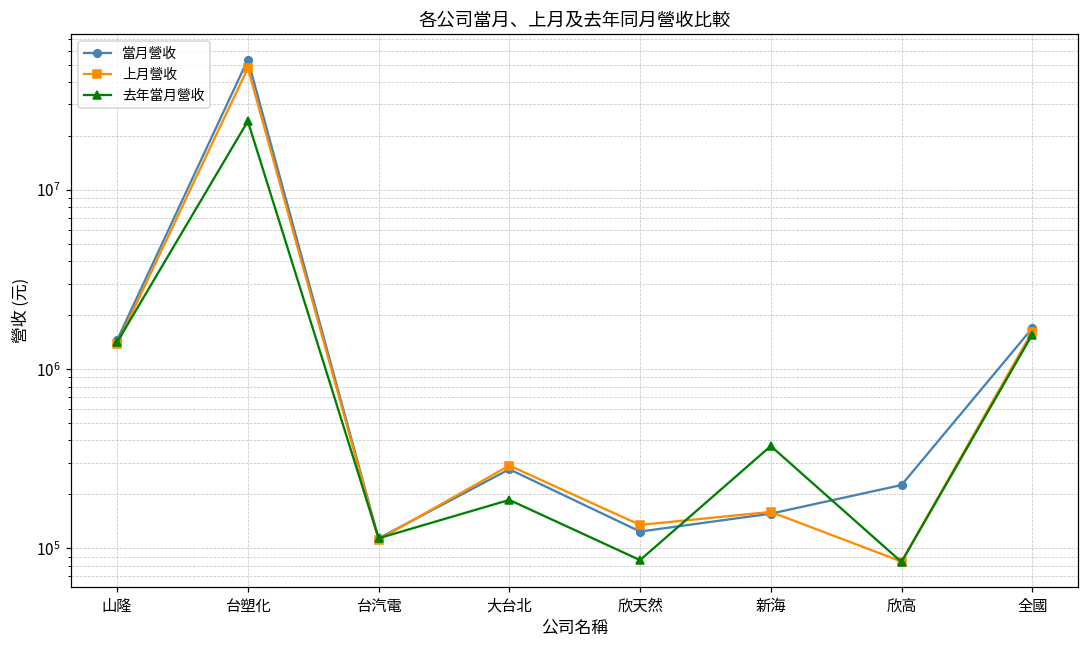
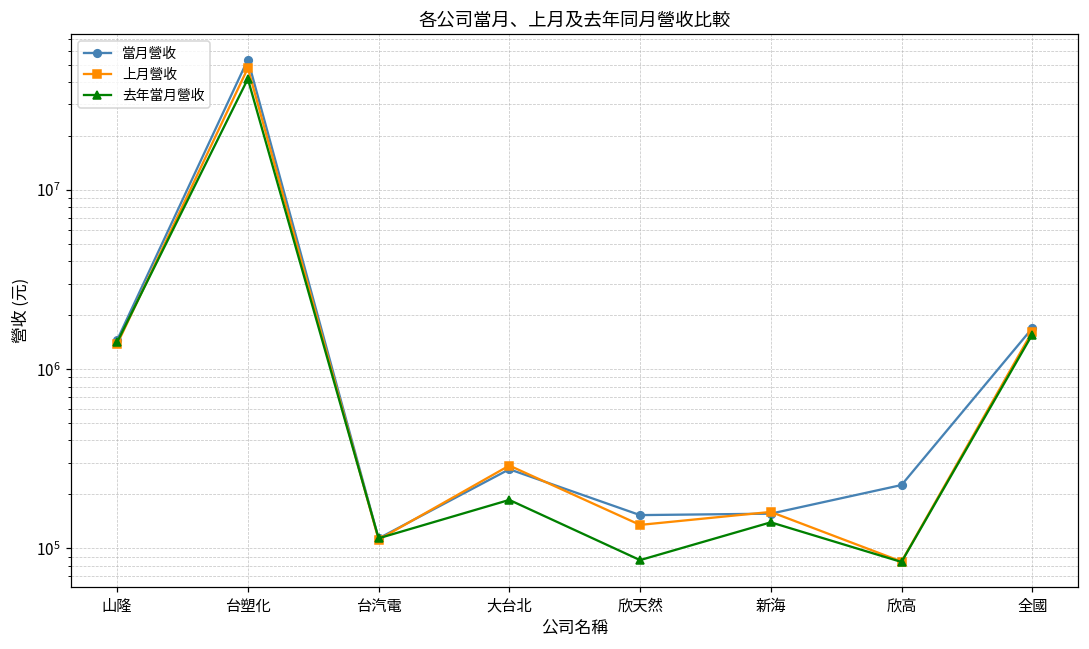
  {
    "當月營收": {
      "台塑化": 53000000,
      "大台北": 280000,
-     "欣天然": 120000,
+     "欣天然": 150000,
      "欣高": 230000,
      "全國": 1700000
    },
    "上月營收": {
      "台塑化": 48000000,
      "大台北": 290000,
      "欣天然": 140000,
      "全國": 1600000
    },
    "去年當月營收": {
-     "台塑化": 24000000,
+     "台塑化": 42000000,
      "大台北": 190000,
      "欣天然": 90000,
-     "新海": 370000,
+     "新海": 140000,
      "全國": 1600000
    }
  }
